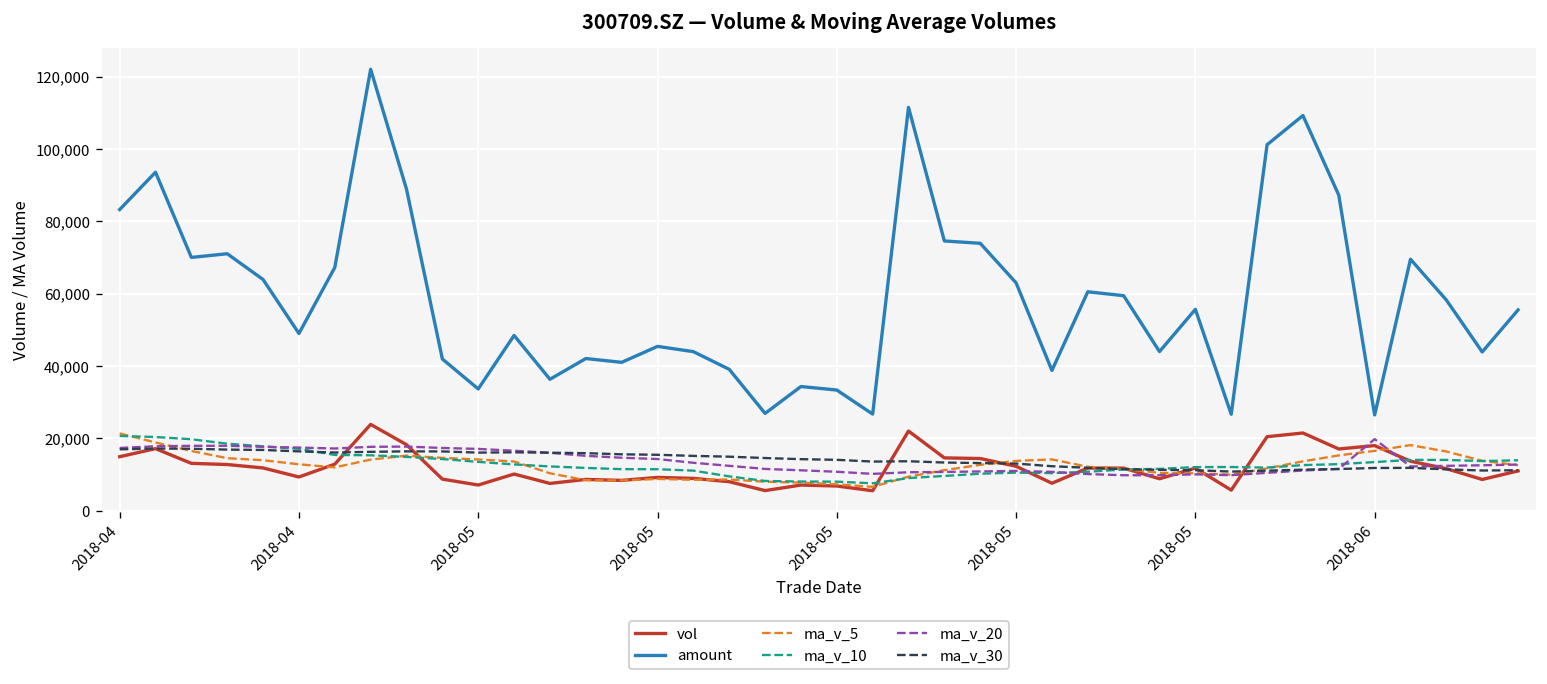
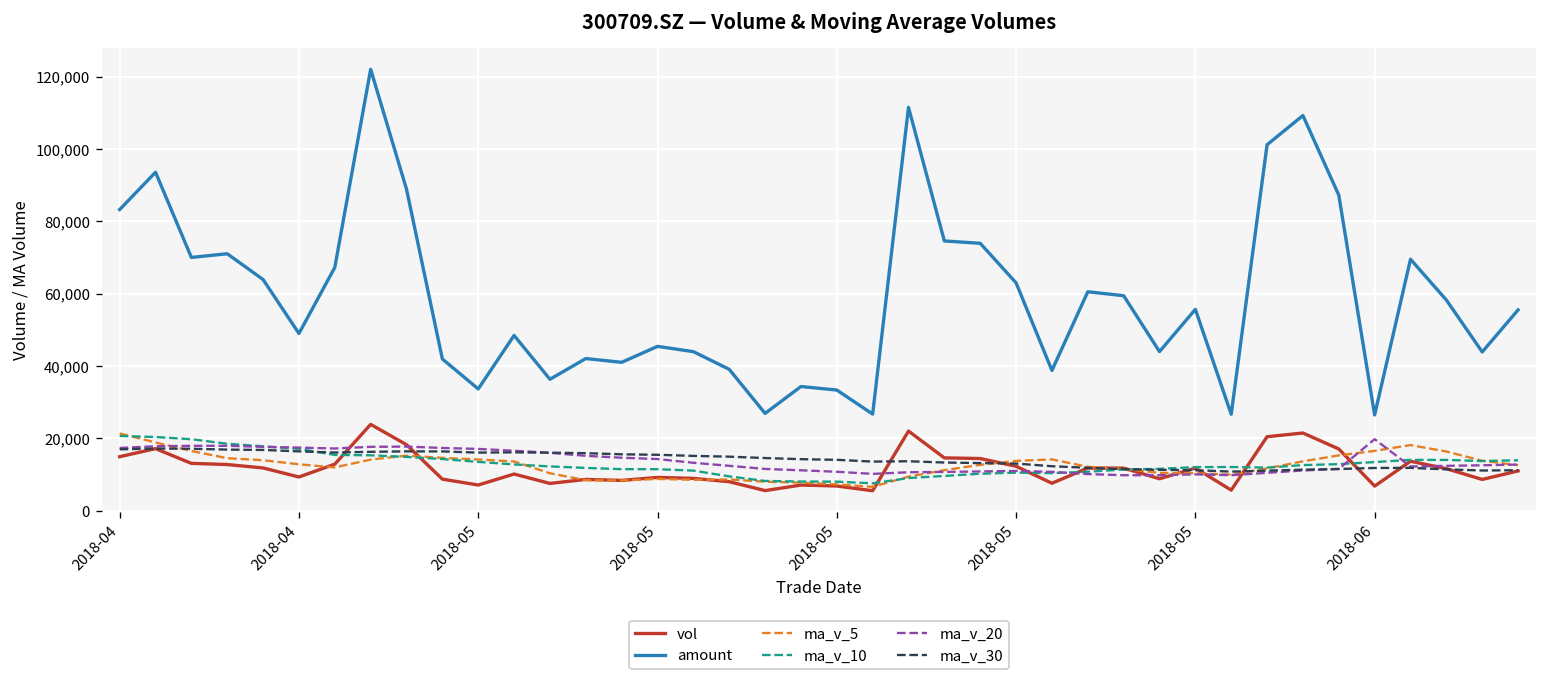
  {
    "vol": {
-     "2018-06": "18,000"
+     "2018-06": "7,000"
    },
    "amount": {
      "2018-06": "26,000"
    },
    "ma_v_5": {
      "2018-06": "17,000"
    },
    "ma_v_10": {
      "2018-06": "13,000"
    },
    "ma_v_20": {
      "2018-06": "20,000"
    },
    "ma_v_30": {
      "2018-06": "12,000"
    }
  }
